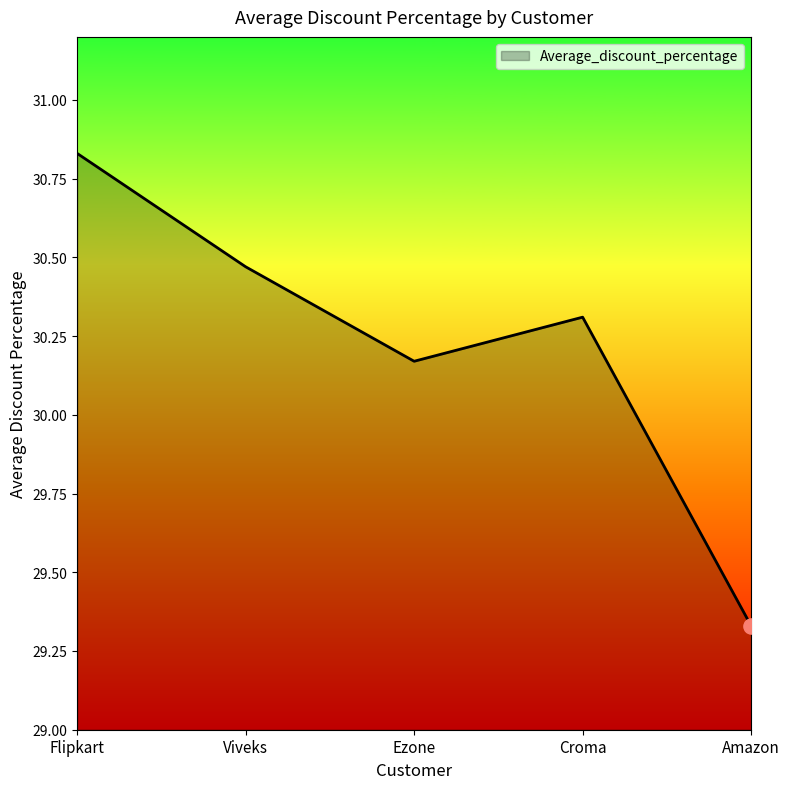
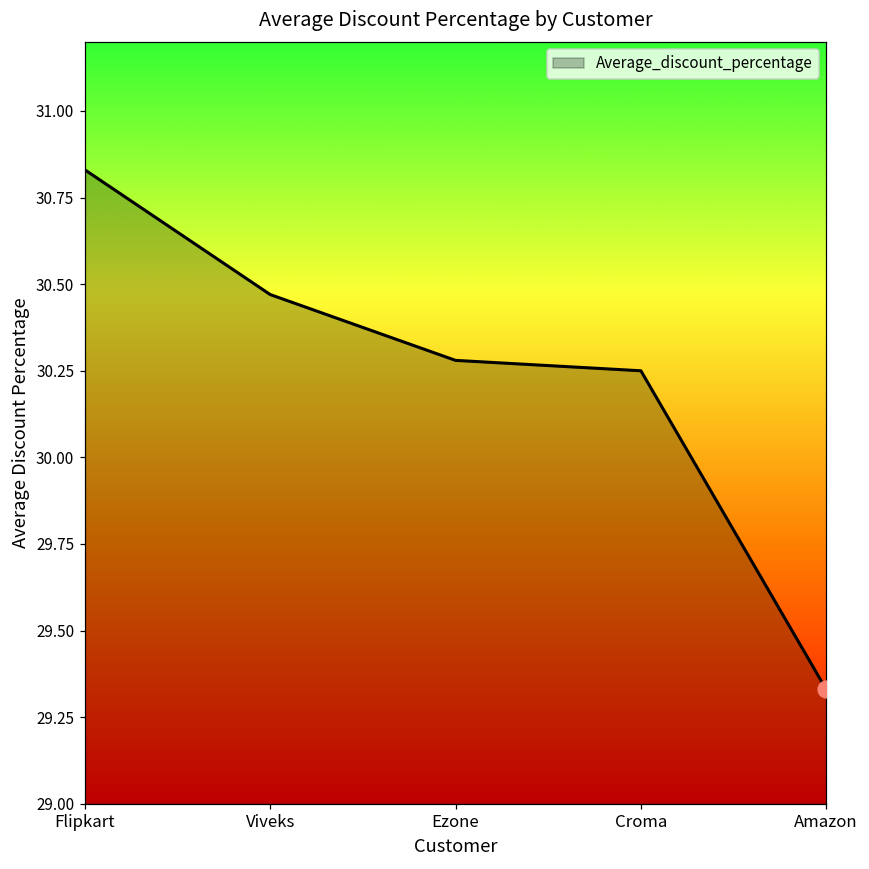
  {
    "Average_discount_percentage": {
      "Flipkart": 30.83,
      "Viveks": 30.47,
-     "Ezone": 30.17,
-     "Croma": 30.31
+     "Ezone": 30.28,
+     "Croma": 30.25
    }
  }
